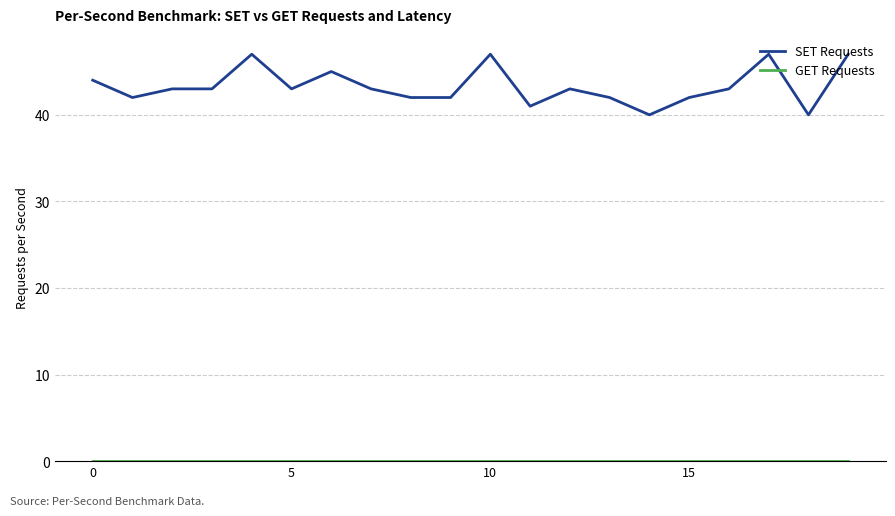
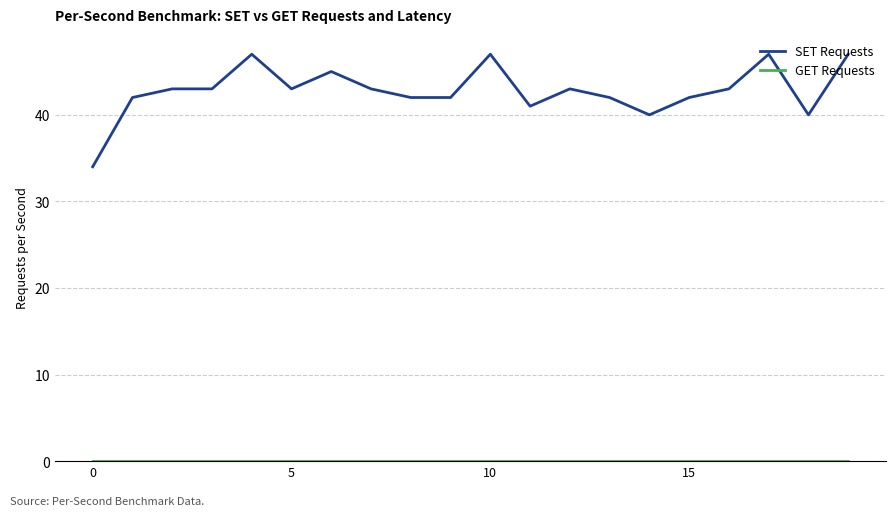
  {
    "SET Requests": {
-     "0": 44,
+     "0": 34,
      "5": 43,
      "10": 47,
      "15": 42
    },
    "GET Requests": {
      "0": 0,
      "5": 0,
      "10": 0,
      "15": 0
    }
  }
